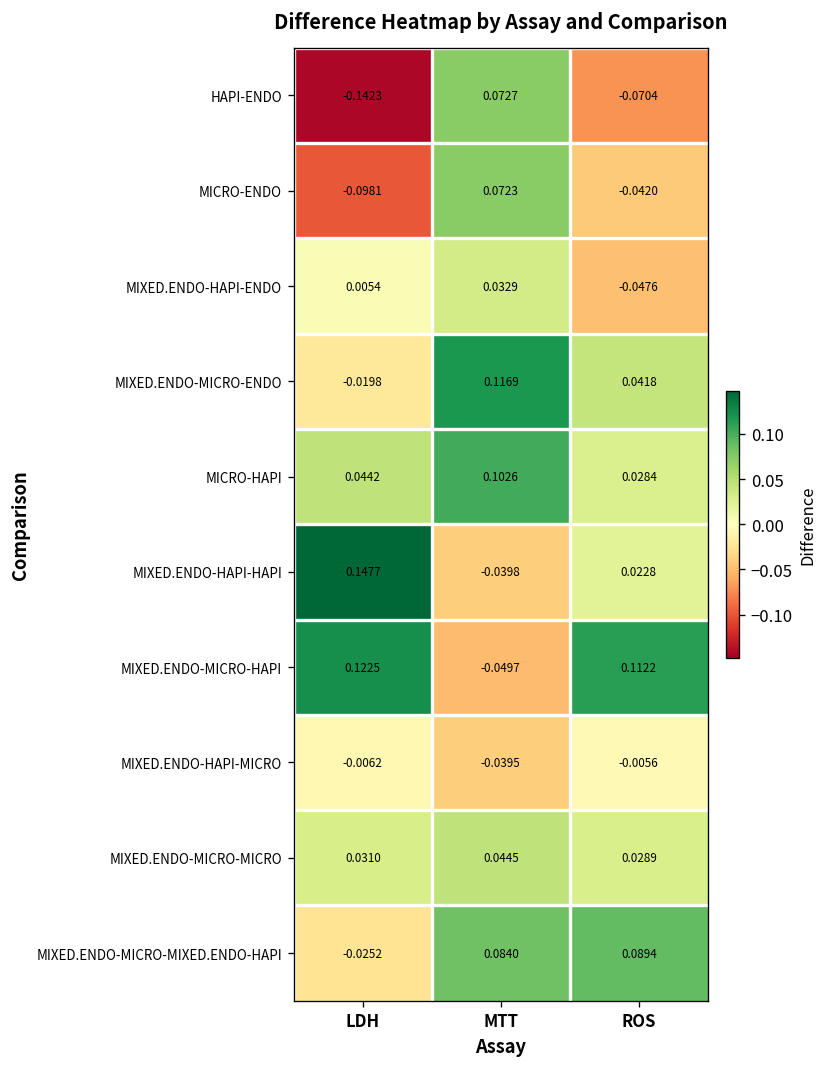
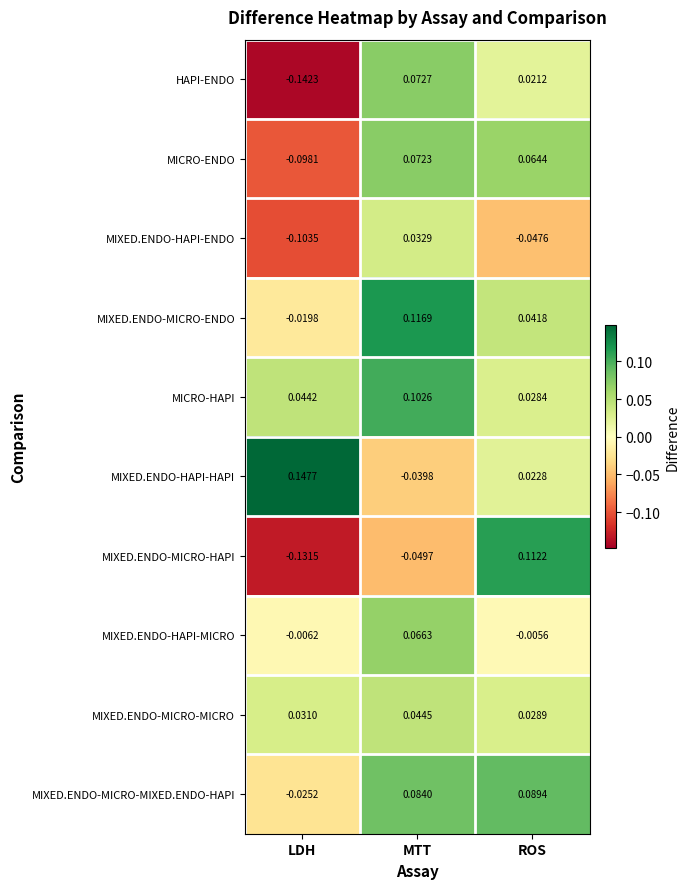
  {
    "HAPI-ENDO": {
      "LDH": -0.1423,
      "MTT": 0.0727,
-     "ROS": -0.0704
+     "ROS": 0.0212
    },
    "MICRO-ENDO": {
      "LDH": -0.0981,
      "MTT": 0.0723,
-     "ROS": -0.0420
+     "ROS": 0.0644
    },
    "MIXED.ENDO-HAPI-ENDO": {
-     "LDH": 0.0054,
+     "LDH": -0.1035,
      "MTT": 0.0329,
      "ROS": -0.0476
    },
    "MIXED.ENDO-MICRO-ENDO": {
      "LDH": -0.0198,
      "MTT": 0.1169,
      "ROS": 0.0418
    },
    "MICRO-HAPI": {
      "LDH": 0.0442,
      "MTT": 0.1026,
      "ROS": 0.0284
    },
    "MIXED.ENDO-HAPI-HAPI": {
      "LDH": 0.1477,
      "MTT": -0.0398,
      "ROS": 0.0228
    },
    "MIXED.ENDO-MICRO-HAPI": {
-     "LDH": 0.1225,
+     "LDH": -0.1315,
      "MTT": -0.0497,
      "ROS": 0.1122
    },
    "MIXED.ENDO-HAPI-MICRO": {
      "LDH": -0.0062,
-     "MTT": -0.0395,
+     "MTT": 0.0663,
      "ROS": -0.0056
    },
    "MIXED.ENDO-MICRO-MICRO": {
      "LDH": 0.0310,
      "MTT": 0.0445,
      "ROS": 0.0289
    },
    "MIXED.ENDO-MICRO-MIXED.ENDO-HAPI": {
      "LDH": -0.0252,
      "MTT": 0.0840,
      "ROS": 0.0894
    }
  }
